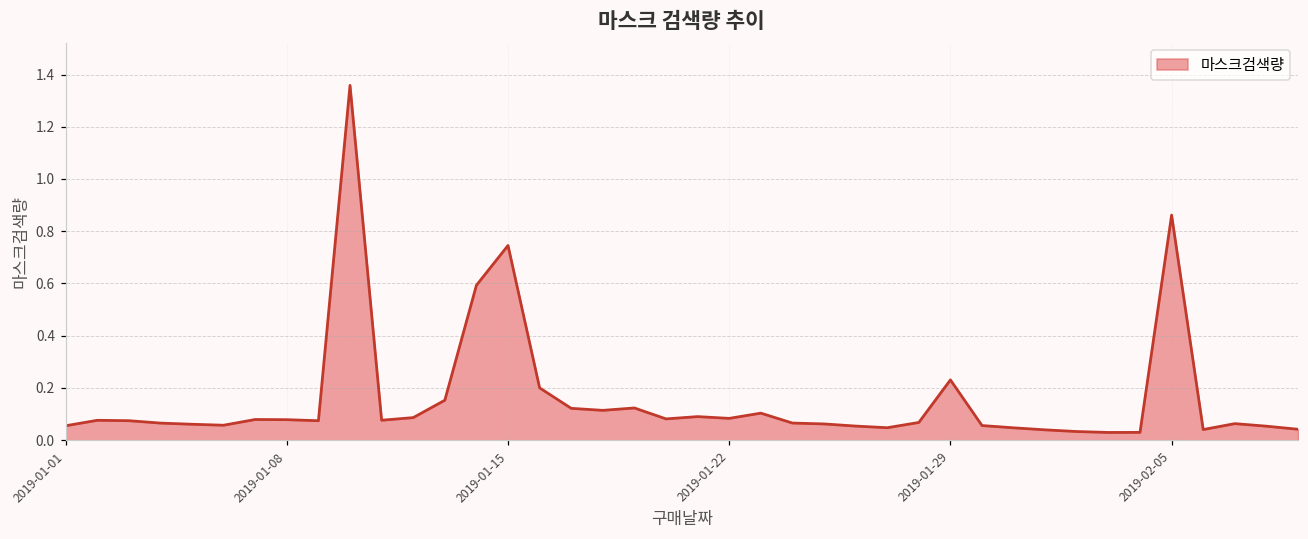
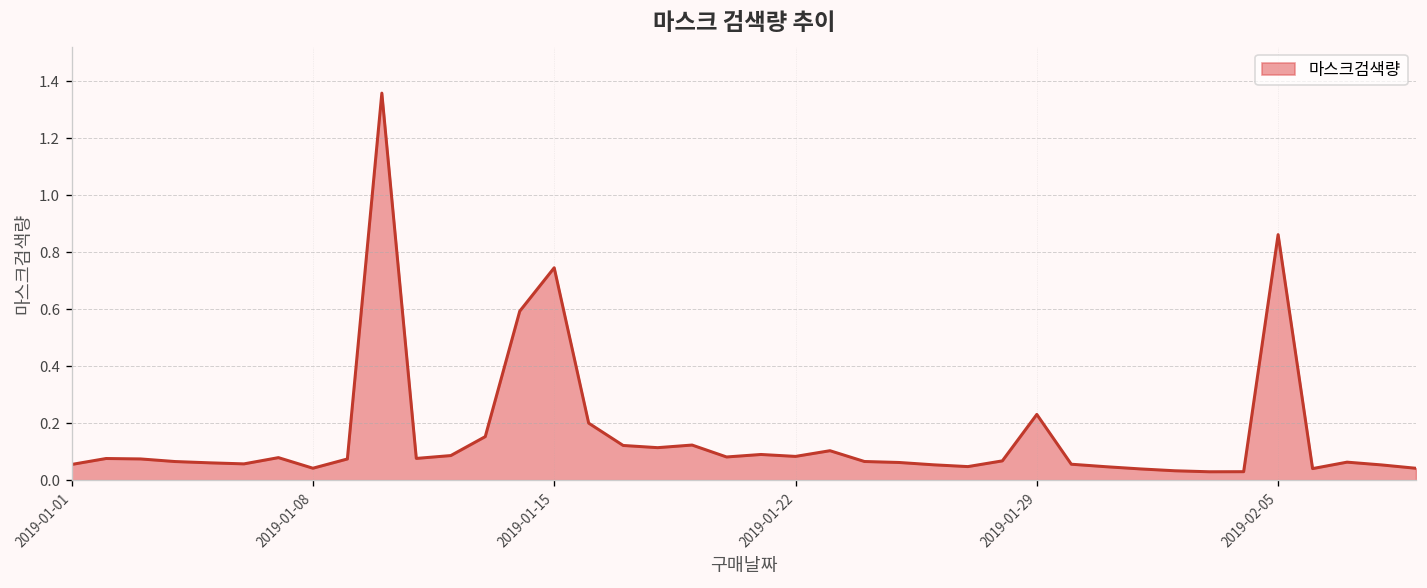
  {
    "2019-01-01": 0.06,
-   "2019-01-08": 0.08,
+   "2019-01-08": 0.04,
    "2019-01-15": 0.75,
    "2019-01-22": 0.08,
    "2019-01-29": 0.23,
    "2019-02-05": 0.86
  }
